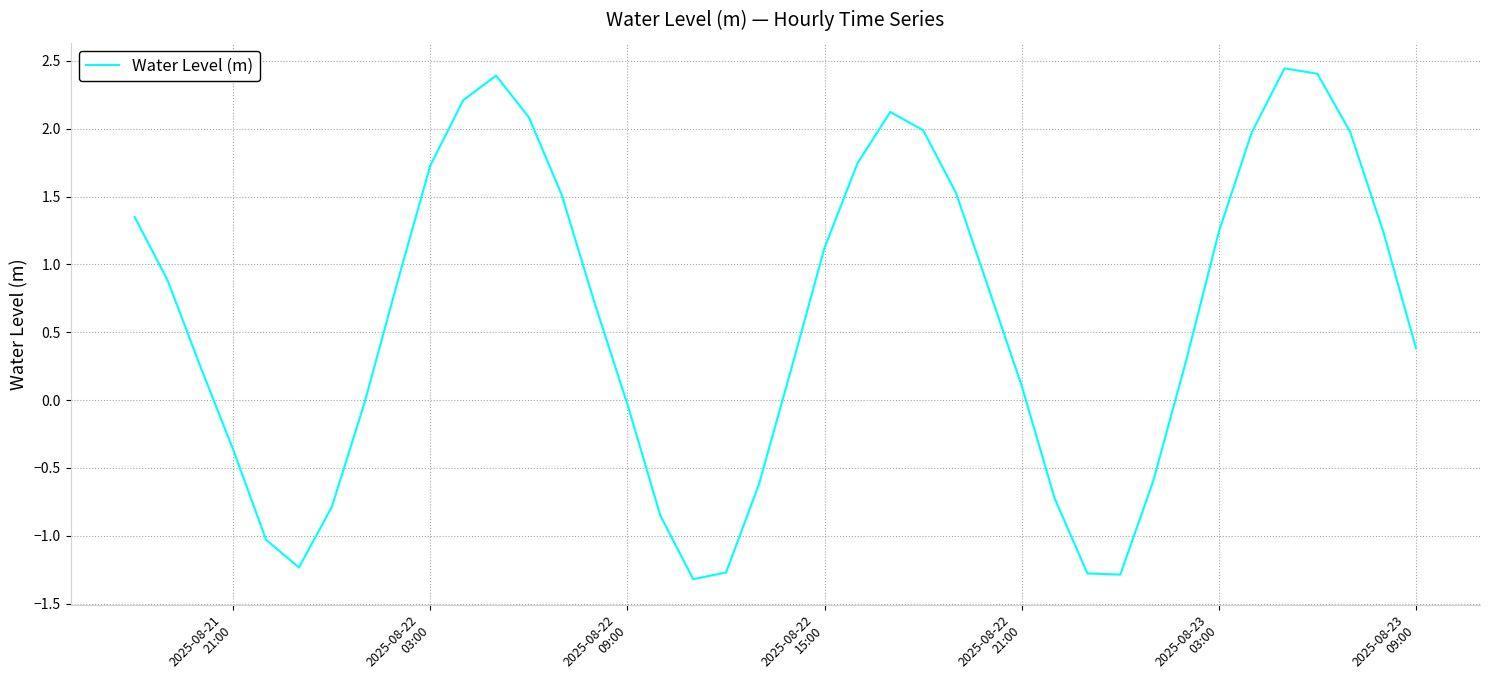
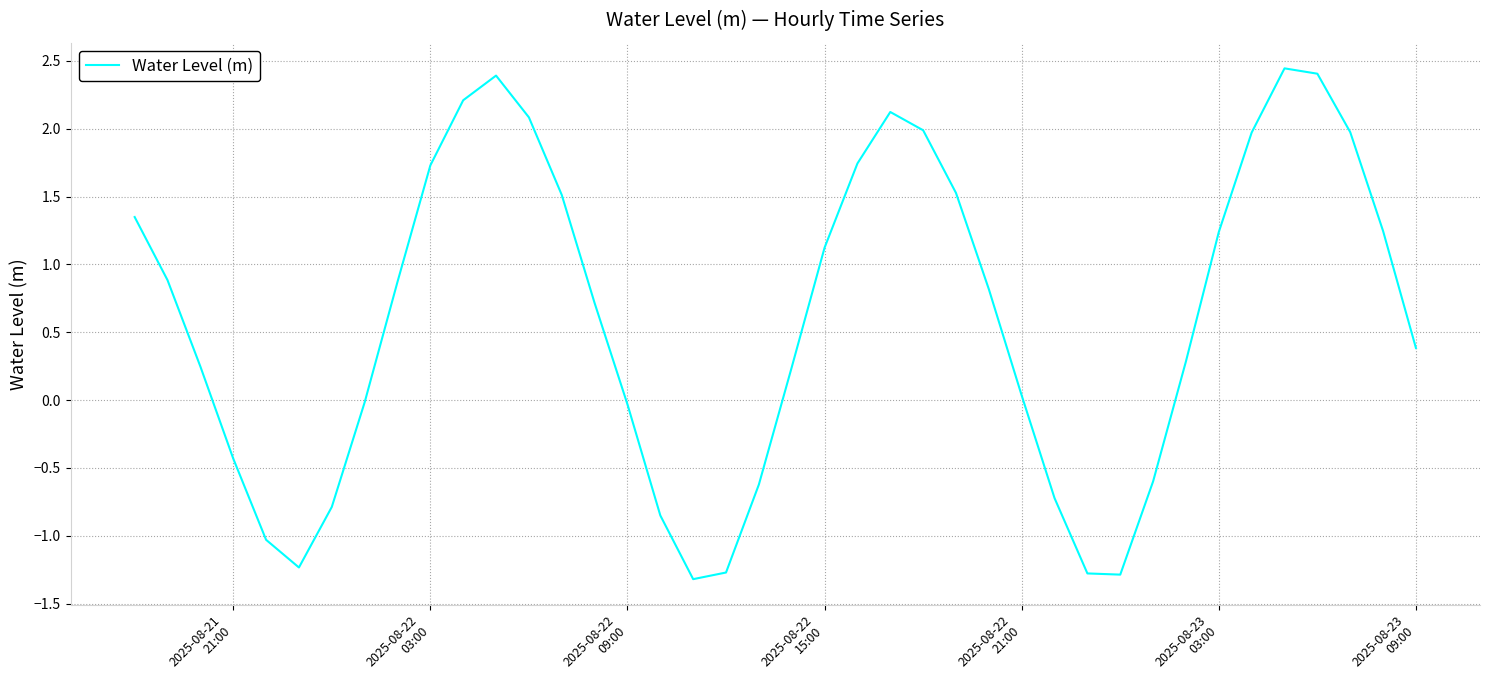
  {
-   "2025-08-21 21:00": -0.37,
+   "2025-08-21 21:00": -0.43,
    "2025-08-22 03:00": 1.73,
    "2025-08-22 09:00": -0.03,
    "2025-08-22 15:00": 1.12,
-   "2025-08-22 21:00": 0.11,
+   "2025-08-22 21:00": 0.03,
    "2025-08-23 03:00": 1.24,
    "2025-08-23 09:00": 0.38
  }
